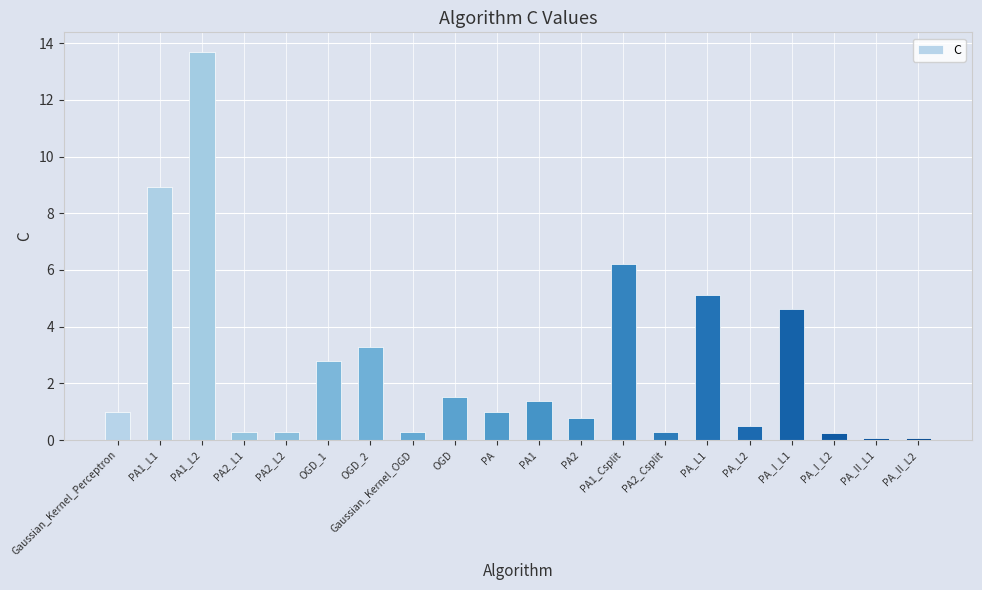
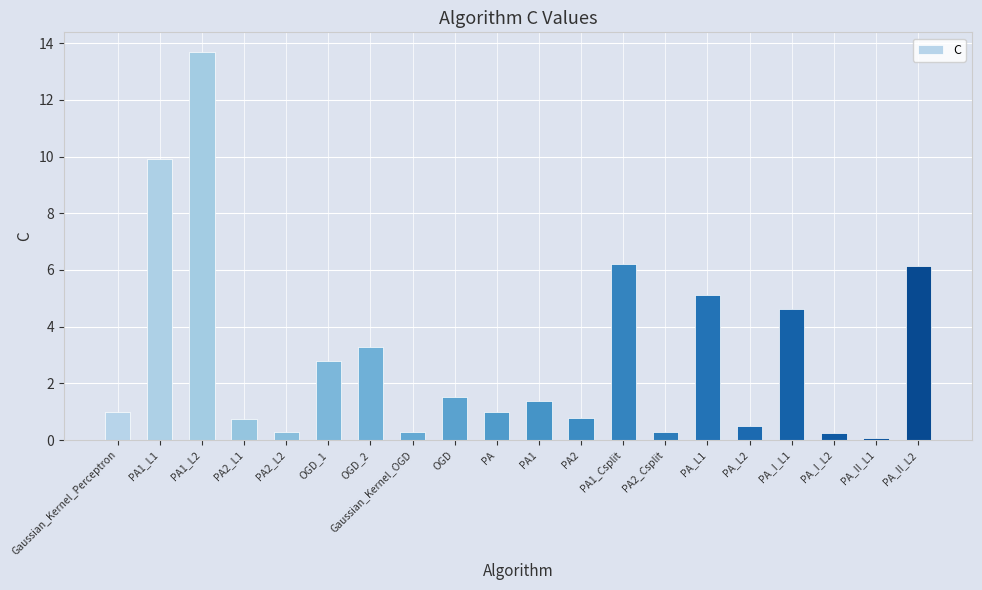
  {
    "Gaussian_Kernel_Perceptron": 1.0,
-   "PA1_L1": 8.9,
+   "PA1_L1": 9.9,
    "PA1_L2": 13.7,
-   "PA2_L1": 0.3,
+   "PA2_L1": 0.7,
    "PA2_L2": 0.3,
    "OGD_1": 2.8,
    "OGD_2": 3.3,
    "Gaussian_Kernel_OGD": 0.3,
    "OGD": 1.5,
    "PA": 1.0,
    "PA1": 1.4,
    "PA2": 0.8,
    "PA1_Csplit": 6.2,
    "PA2_Csplit": 0.3,
    "PA_L1": 5.1,
    "PA_L2": 0.5,
    "PA_I_L1": 4.6,
    "PA_I_L2": 0.2,
-   "PA_II_L2": 0.1
+   "PA_II_L2": 6.1
  }
